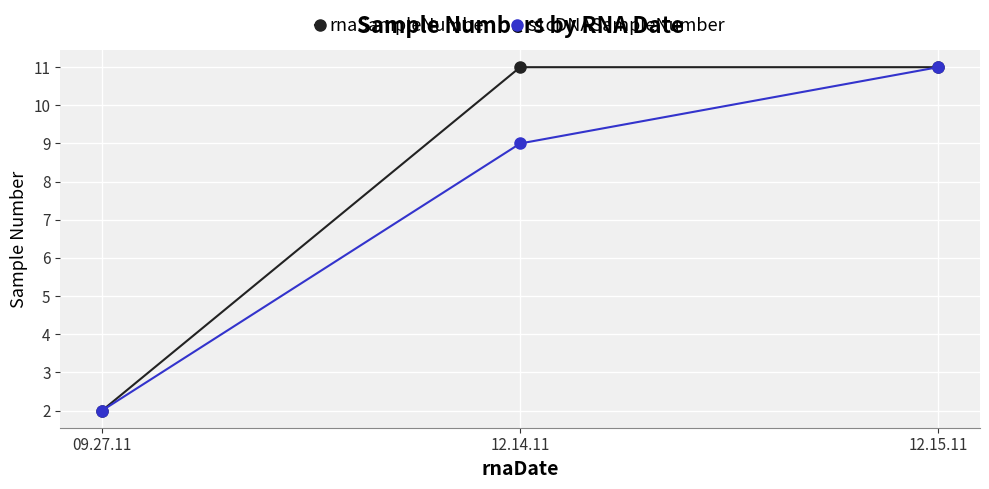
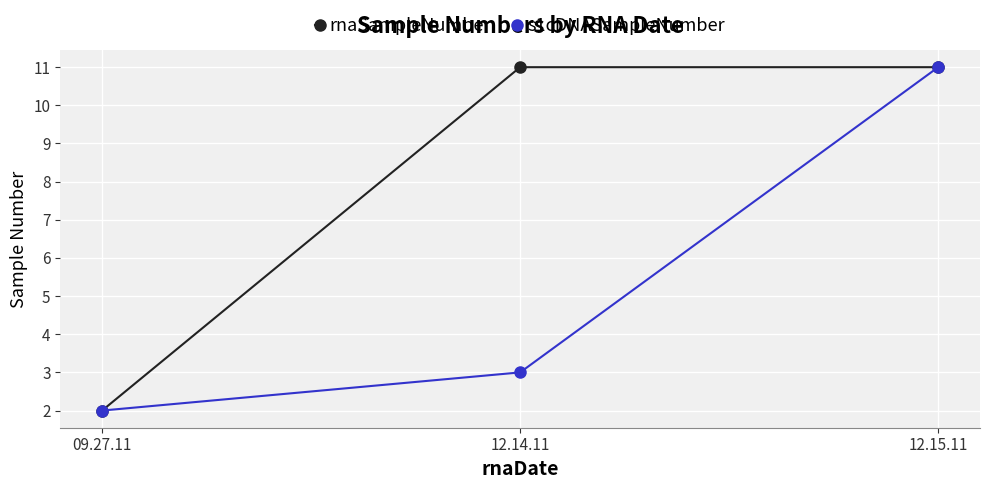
  {
    "rnaSampleNumber": {
      "12.14.11": 11
    },
    "s1cDNASampleNumber": {
-     "12.14.11": 9
+     "12.14.11": 3
    }
  }
